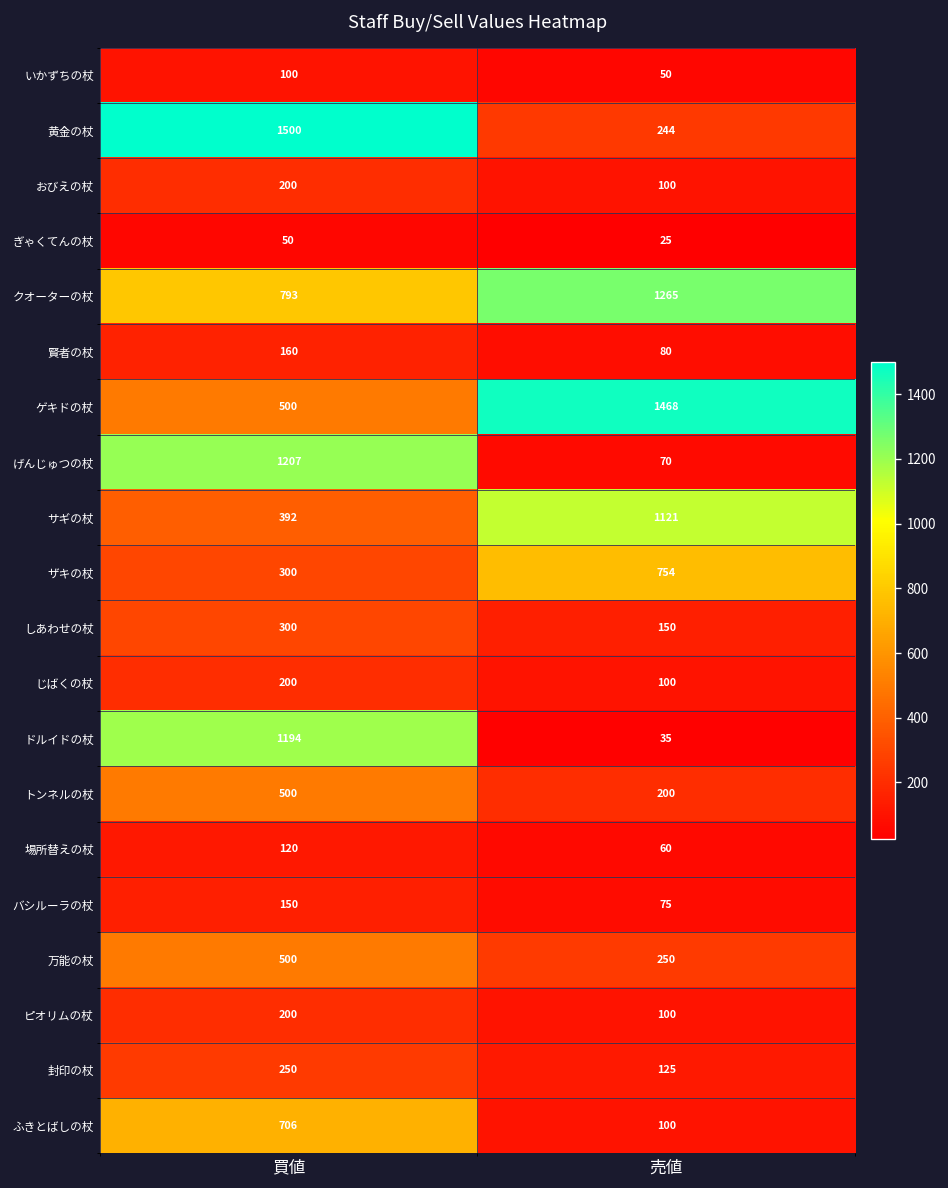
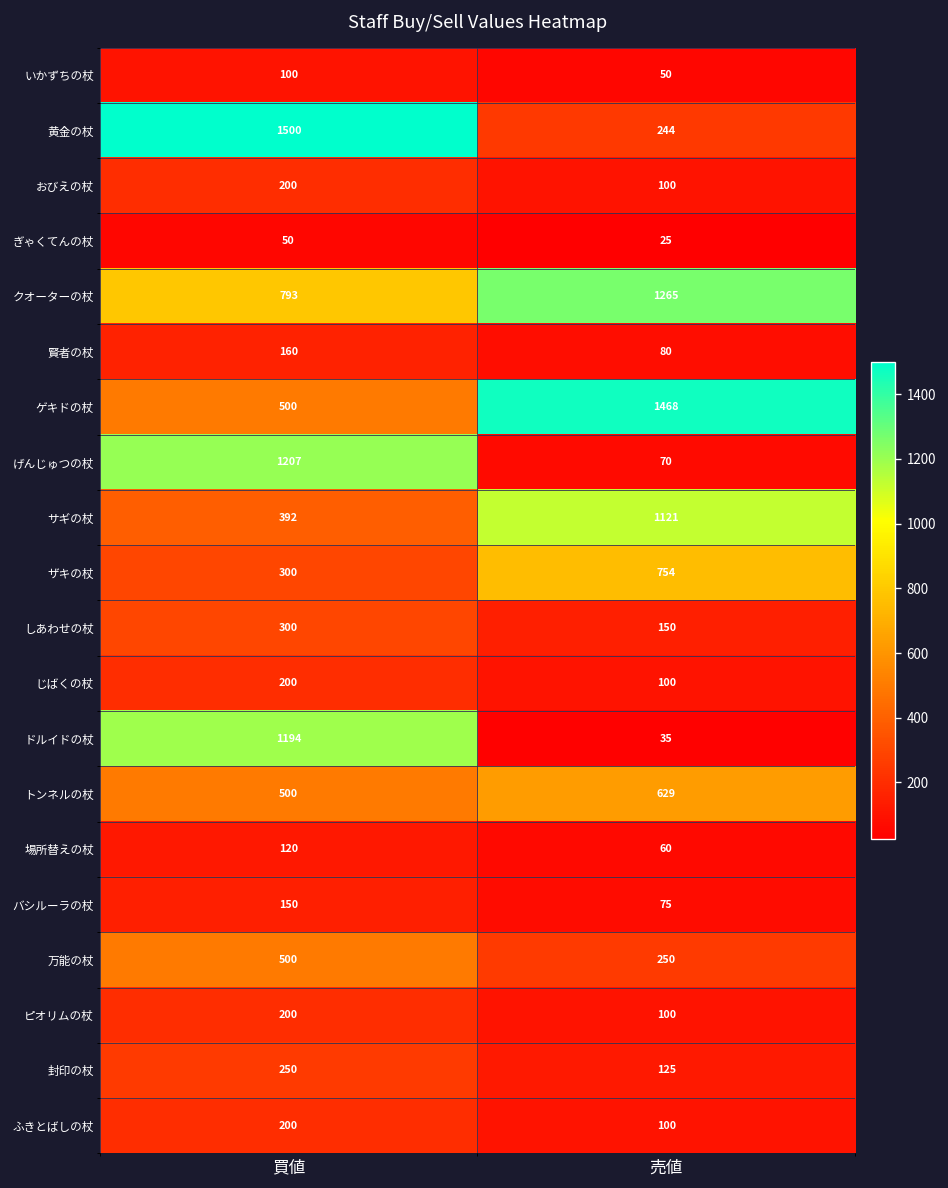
  {
    "いかずちの杖": {
      "買値": 100,
      "売値": 50
    },
    "黄金の杖": {
      "買値": 1500,
      "売値": 244
    },
    "おびえの杖": {
      "買値": 200,
      "売値": 100
    },
    "ぎゃくてんの杖": {
      "買値": 50,
      "売値": 25
    },
    "クオーターの杖": {
      "買値": 793,
      "売値": 1265
    },
    "賢者の杖": {
      "買値": 160,
      "売値": 80
    },
    "ゲキドの杖": {
      "買値": 500,
      "売値": 1468
    },
    "げんじゅつの杖": {
      "買値": 1207,
      "売値": 70
    },
    "サギの杖": {
      "買値": 392,
      "売値": 1121
    },
    "ザキの杖": {
      "買値": 300,
      "売値": 754
    },
    "しあわせの杖": {
      "買値": 300,
      "売値": 150
    },
    "じばくの杖": {
      "買値": 200,
      "売値": 100
    },
    "ドルイドの杖": {
      "買値": 1194,
      "売値": 35
    },
    "トンネルの杖": {
      "買値": 500,
-     "売値": 200
+     "売値": 629
    },
    "場所替えの杖": {
      "買値": 120,
      "売値": 60
    },
    "バシルーラの杖": {
      "買値": 150,
      "売値": 75
    },
    "万能の杖": {
      "買値": 500,
      "売値": 250
    },
    "ピオリムの杖": {
      "買値": 200,
      "売値": 100
    },
    "封印の杖": {
      "買値": 250,
      "売値": 125
    },
    "ふきとばしの杖": {
-     "買値": 706,
+     "買値": 200,
      "売値": 100
    }
  }
